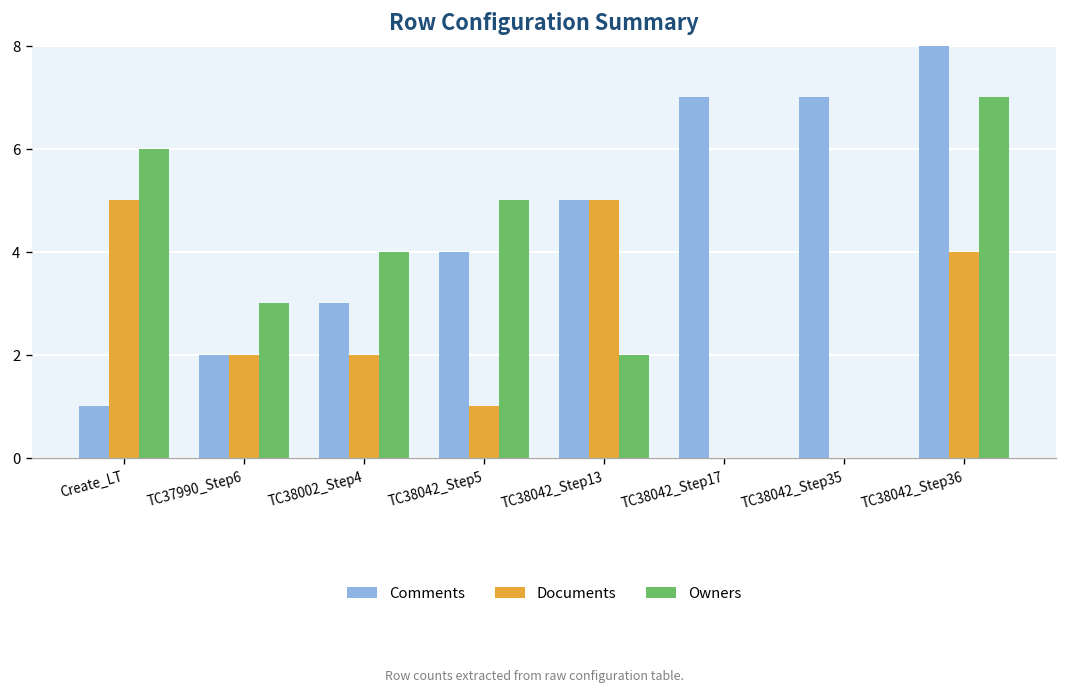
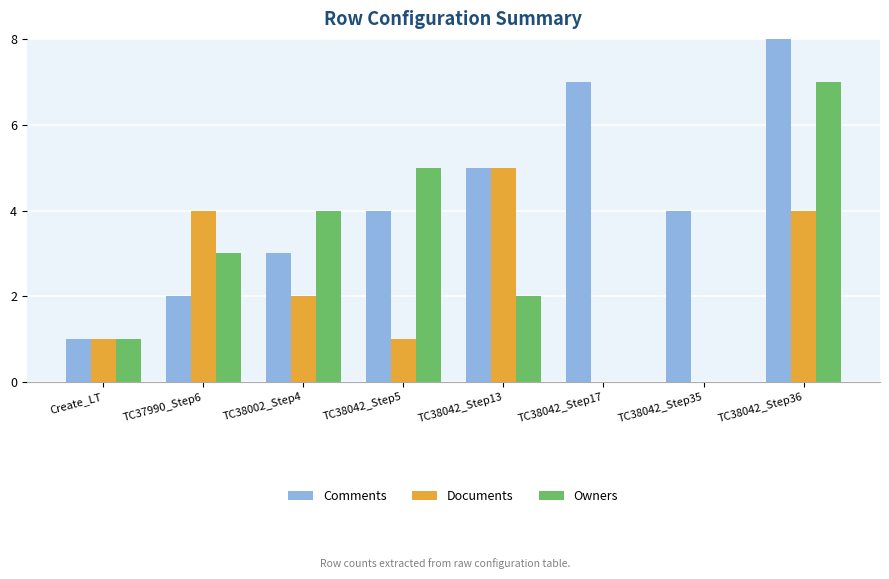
  {
    "Comments": {
      "Create_LT": 1,
      "TC37990_Step6": 2,
      "TC38002_Step4": 3,
      "TC38042_Step5": 4,
      "TC38042_Step13": 5,
      "TC38042_Step17": 7,
-     "TC38042_Step35": 7,
+     "TC38042_Step35": 4,
      "TC38042_Step36": 8
    },
    "Documents": {
-     "Create_LT": 5,
-     "TC37990_Step6": 2,
+     "Create_LT": 1,
+     "TC37990_Step6": 4,
      "TC38002_Step4": 2,
      "TC38042_Step5": 1,
      "TC38042_Step13": 5,
      "TC38042_Step17": 0,
      "TC38042_Step35": 0,
      "TC38042_Step36": 4
    },
    "Owners": {
-     "Create_LT": 6,
+     "Create_LT": 1,
      "TC37990_Step6": 3,
      "TC38002_Step4": 4,
      "TC38042_Step5": 5,
      "TC38042_Step13": 2,
      "TC38042_Step17": 0,
      "TC38042_Step35": 0,
      "TC38042_Step36": 7
    }
  }
